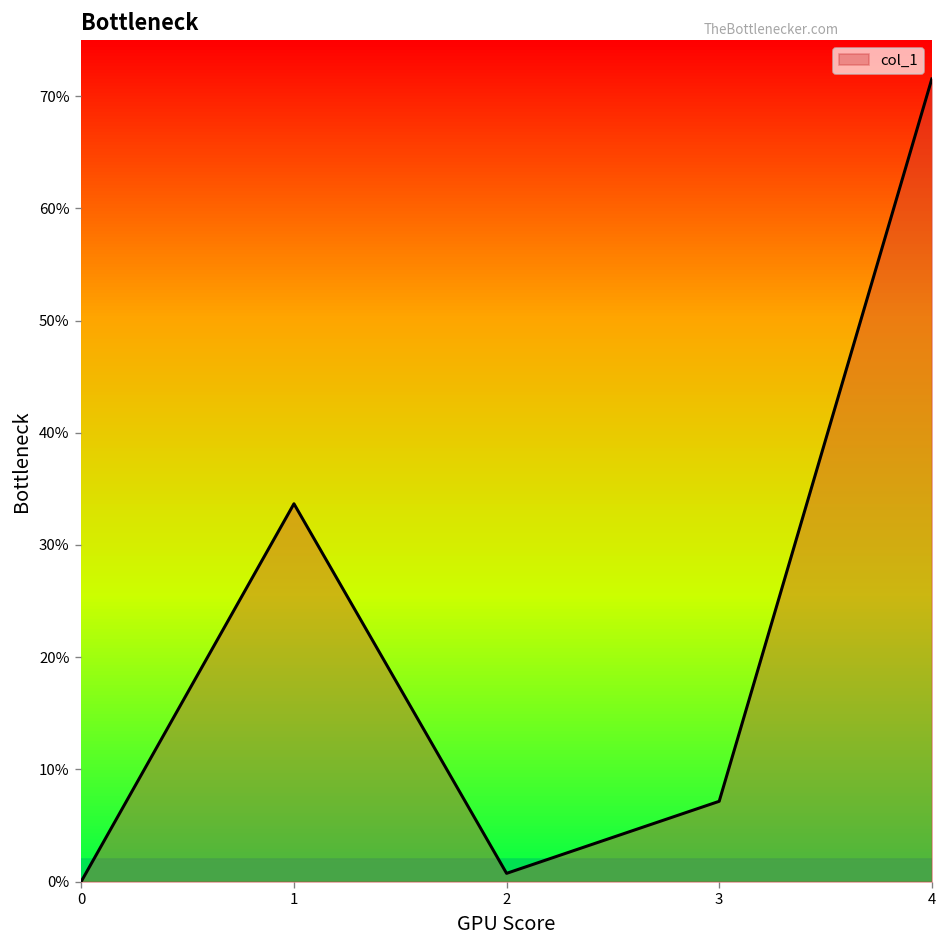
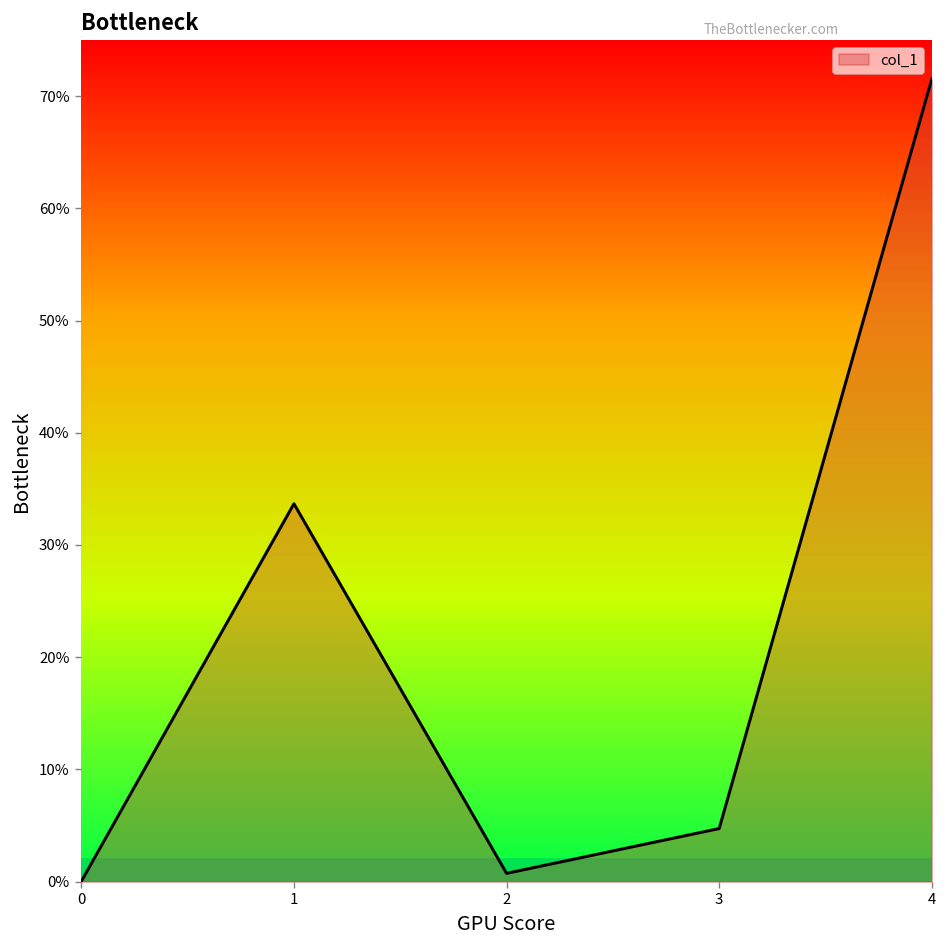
  {
    "1": "34%",
-   "3": "7%",
+   "3": "5%",
    "4": "72%"
  }
